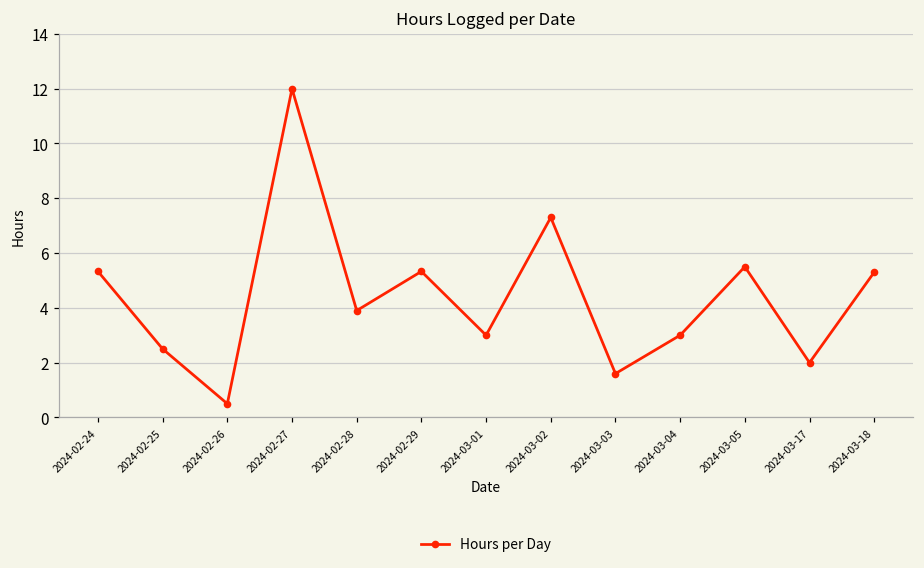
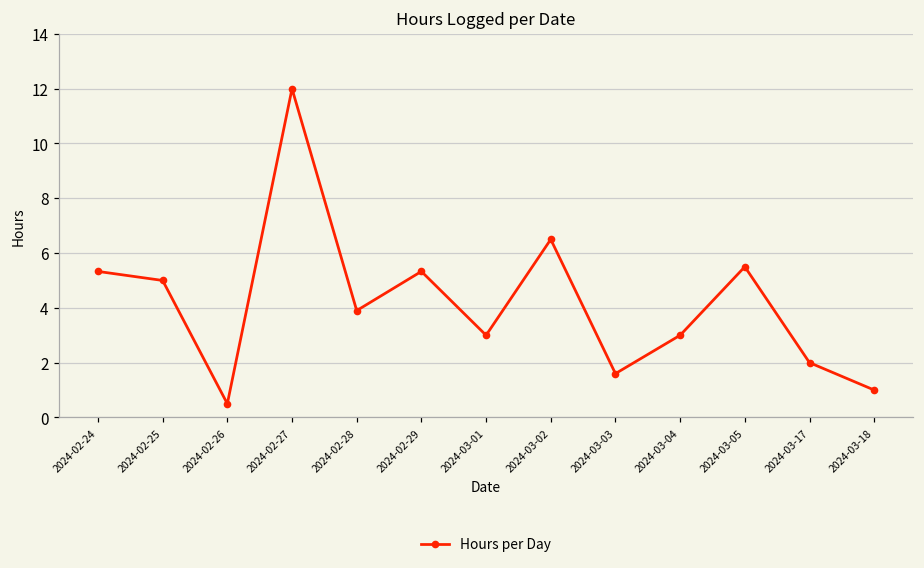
  {
    "2024-02-24": 5.3,
-   "2024-02-25": 2.5,
+   "2024-02-25": 5.0,
    "2024-02-26": 0.5,
    "2024-02-27": 12.0,
    "2024-02-28": 3.9,
    "2024-02-29": 5.3,
    "2024-03-01": 3.0,
-   "2024-03-02": 7.3,
+   "2024-03-02": 6.5,
    "2024-03-03": 1.6,
    "2024-03-04": 3.0,
    "2024-03-05": 5.5,
    "2024-03-17": 2.0,
-   "2024-03-18": 5.3
+   "2024-03-18": 1.0
  }
